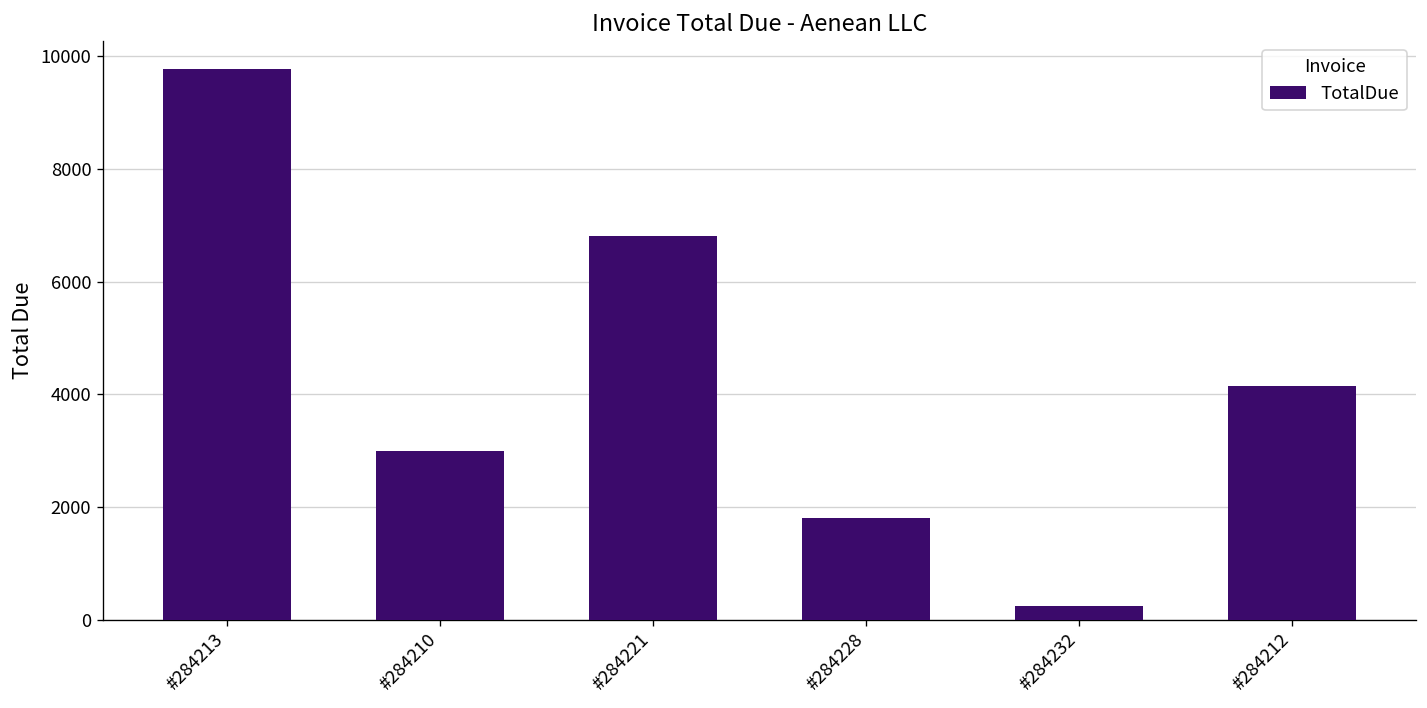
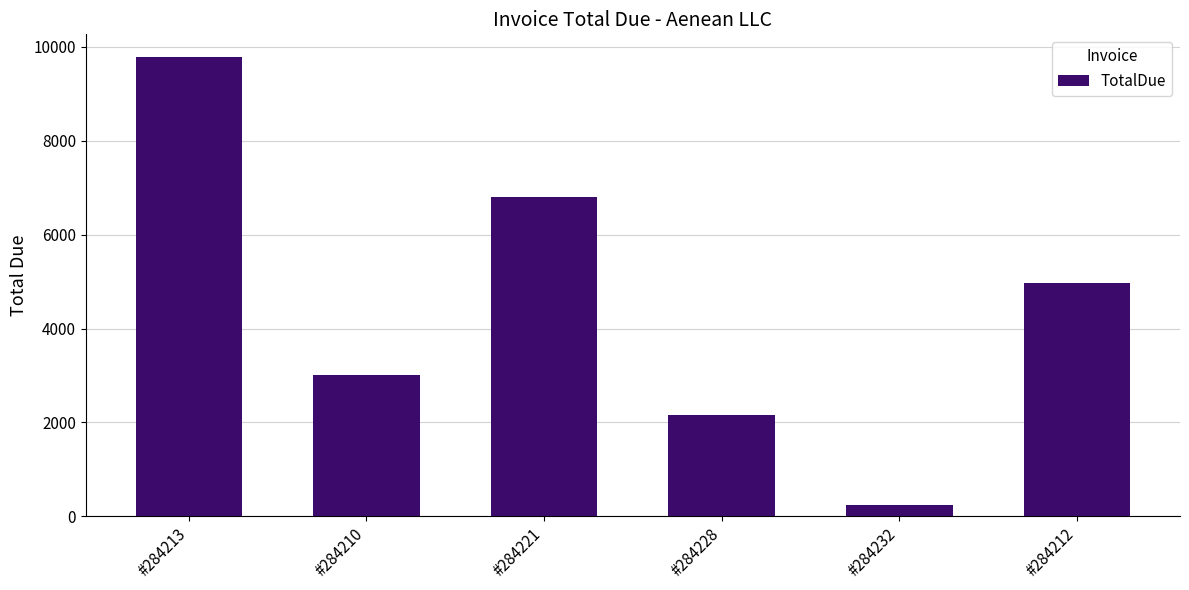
  {
    "#284213": 9800,
    "#284210": 3000,
    "#284221": 6800,
-   "#284228": 1800,
+   "#284228": 2200,
    "#284232": 200,
-   "#284212": 4100
+   "#284212": 5000
  }
